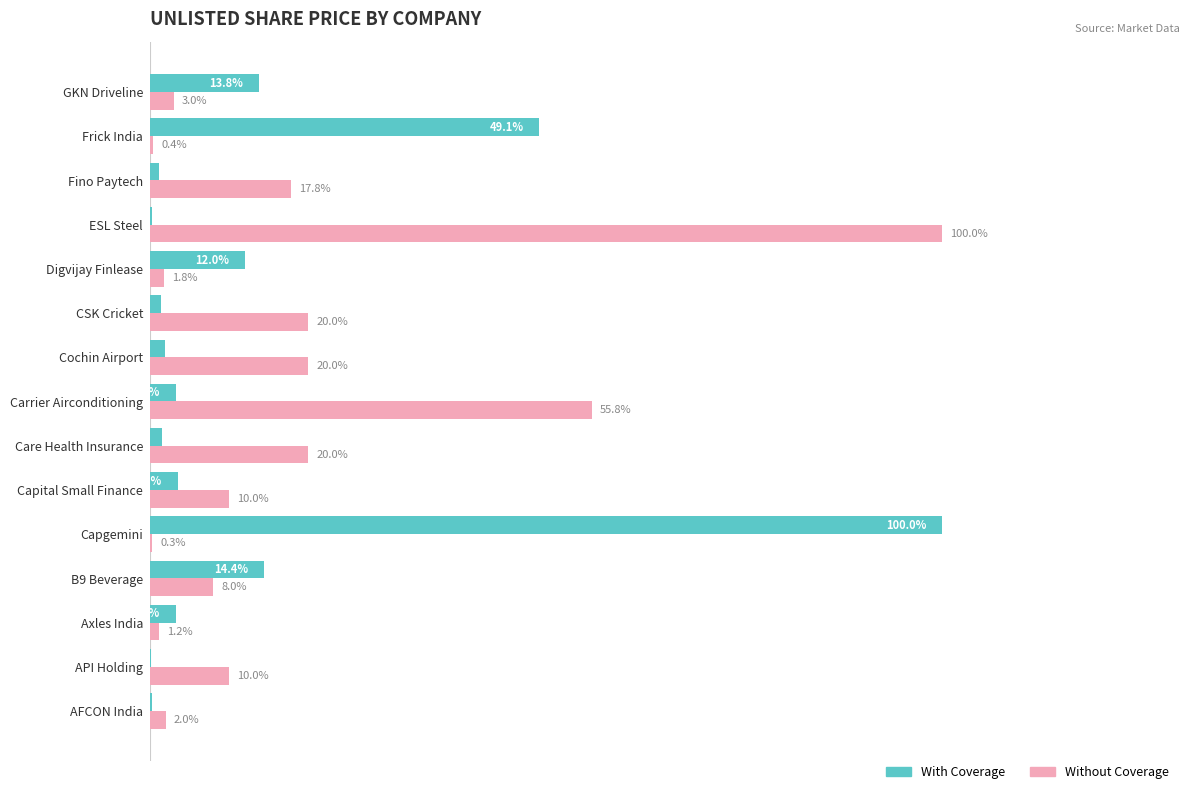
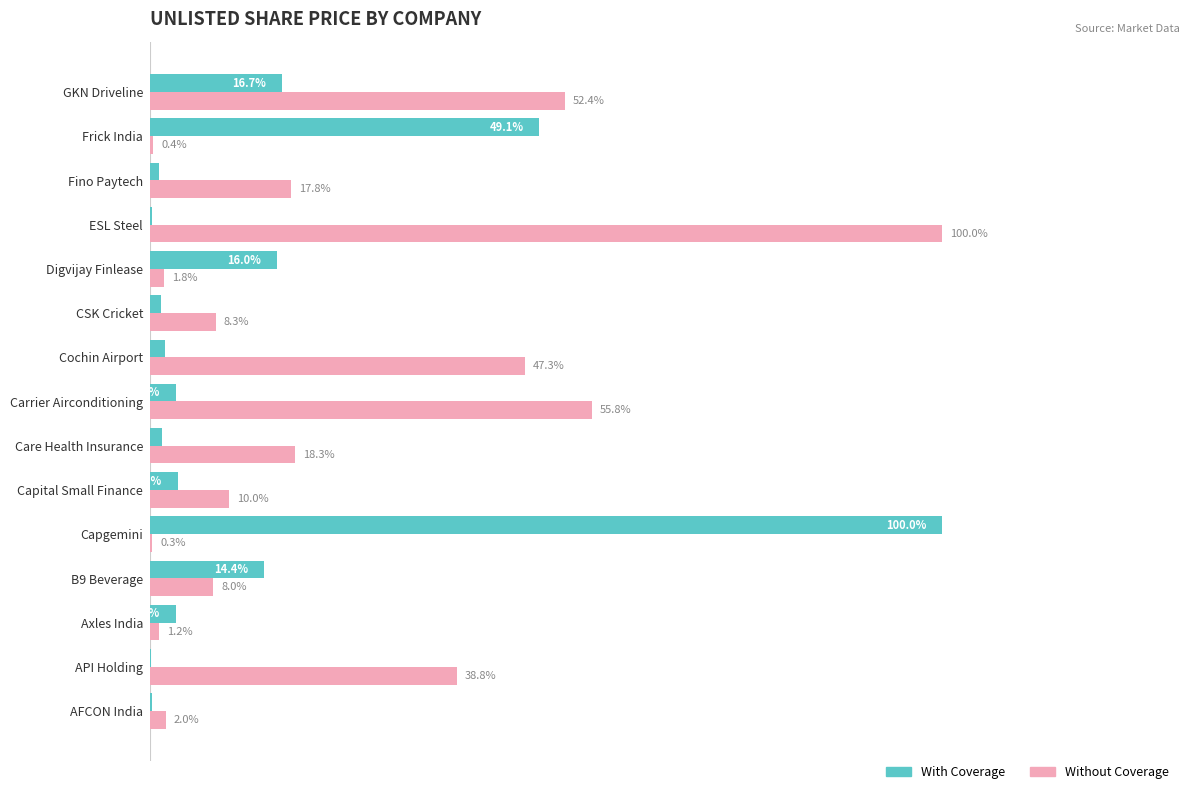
  {
    "With Coverage": {
-     "GKN Driveline": "13.8%",
+     "GKN Driveline": "16.7%",
      "Frick India": "49.1%",
-     "Digvijay Finlease": "12.0%",
+     "Digvijay Finlease": "16.0%",
      "Capgemini": "100.0%",
      "B9 Beverage": "14.4%"
    },
    "Without Coverage": {
-     "GKN Driveline": "3.0%",
+     "GKN Driveline": "52.4%",
      "Frick India": "0.4%",
      "Fino Paytech": "17.8%",
      "ESL Steel": "100.0%",
      "Digvijay Finlease": "1.8%",
-     "CSK Cricket": "20.0%",
-     "Cochin Airport": "20.0%",
+     "CSK Cricket": "8.3%",
+     "Cochin Airport": "47.3%",
      "Carrier Airconditioning": "55.8%",
-     "Care Health Insurance": "20.0%",
+     "Care Health Insurance": "18.3%",
      "Capital Small Finance": "10.0%",
      "Capgemini": "0.3%",
      "B9 Beverage": "8.0%",
      "Axles India": "1.2%",
-     "API Holding": "10.0%",
+     "API Holding": "38.8%",
      "AFCON India": "2.0%"
    }
  }
